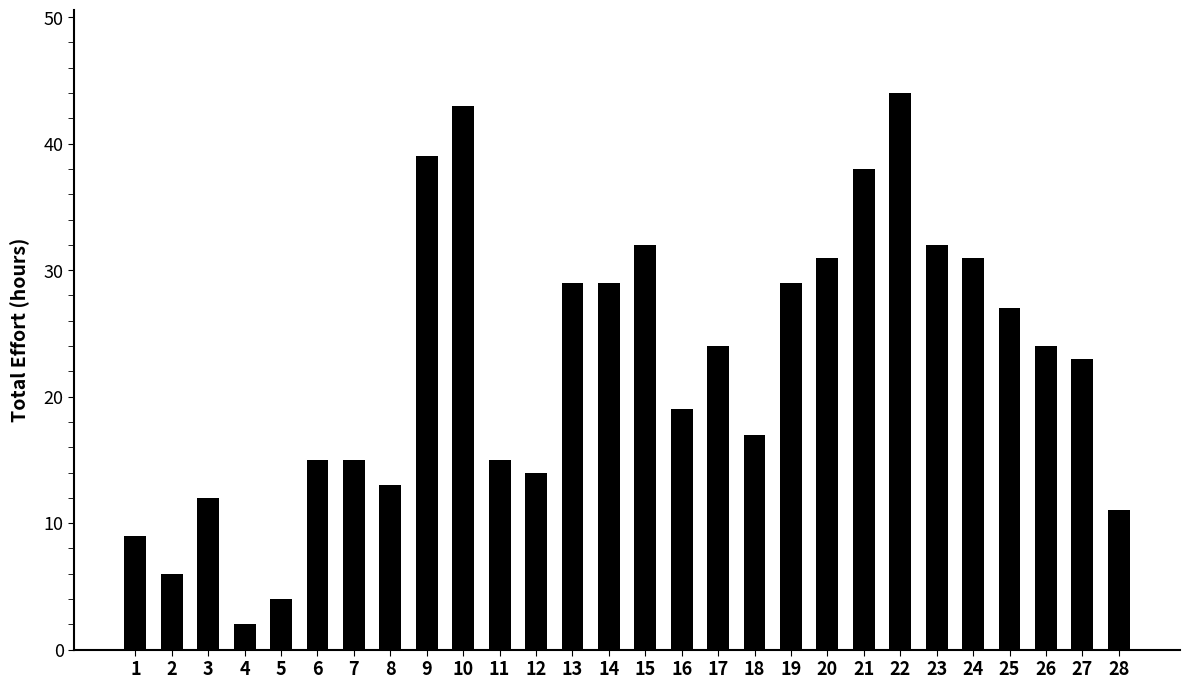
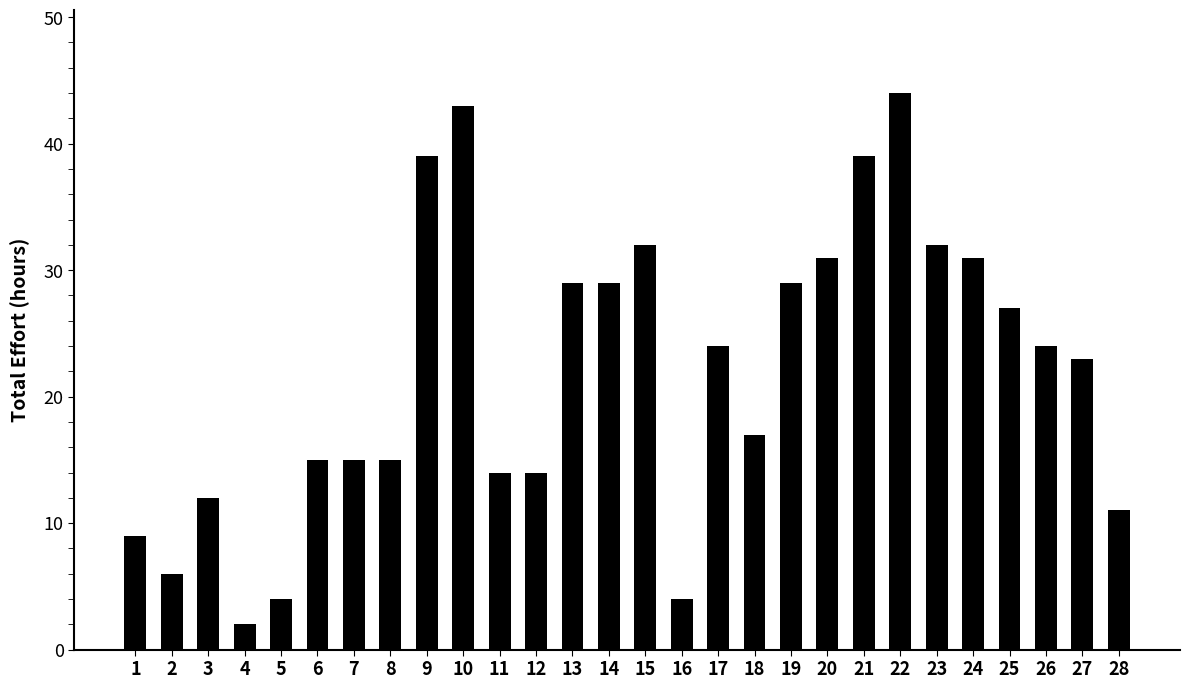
  {
    "1": 9,
    "2": 6,
    "3": 12,
    "4": 2,
    "5": 4,
    "6": 15,
    "7": 15,
-   "8": 13,
+   "8": 15,
    "9": 39,
    "10": 43,
-   "11": 15,
+   "11": 14,
    "12": 14,
    "13": 29,
    "14": 29,
    "15": 32,
-   "16": 19,
+   "16": 4,
    "17": 24,
    "18": 17,
    "19": 29,
    "20": 31,
-   "21": 38,
+   "21": 39,
    "22": 44,
    "23": 32,
    "24": 31,
    "25": 27,
    "26": 24,
    "27": 23,
    "28": 11
  }
